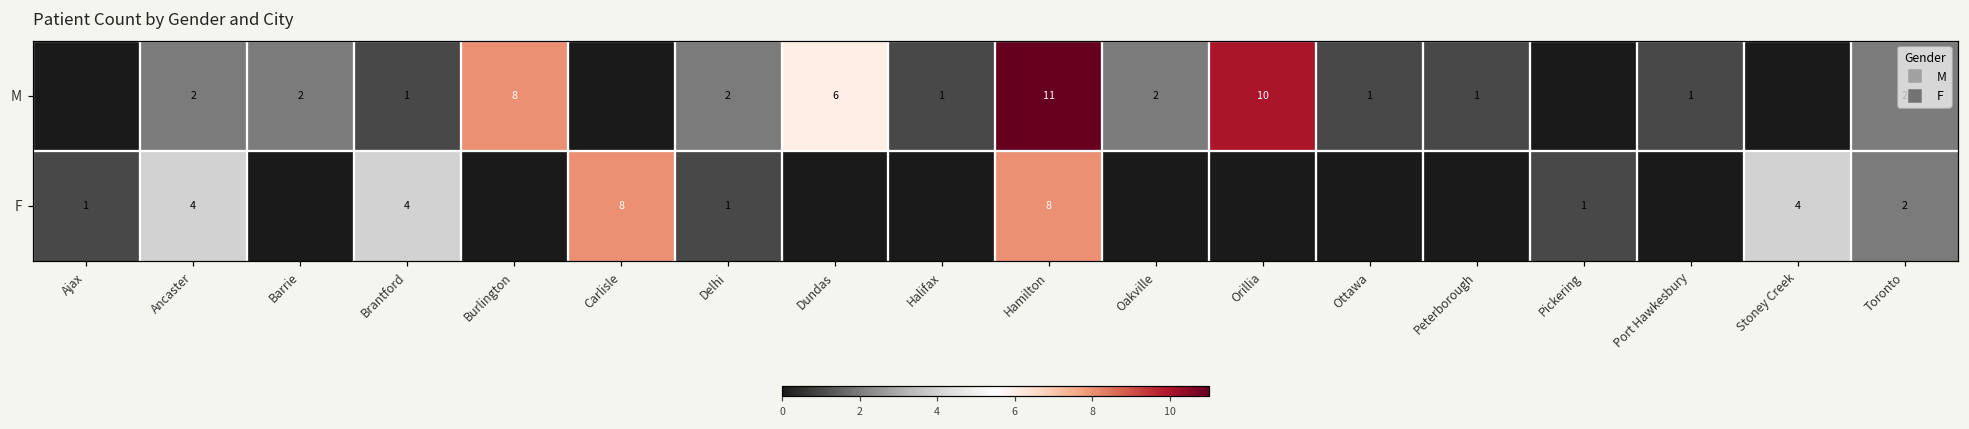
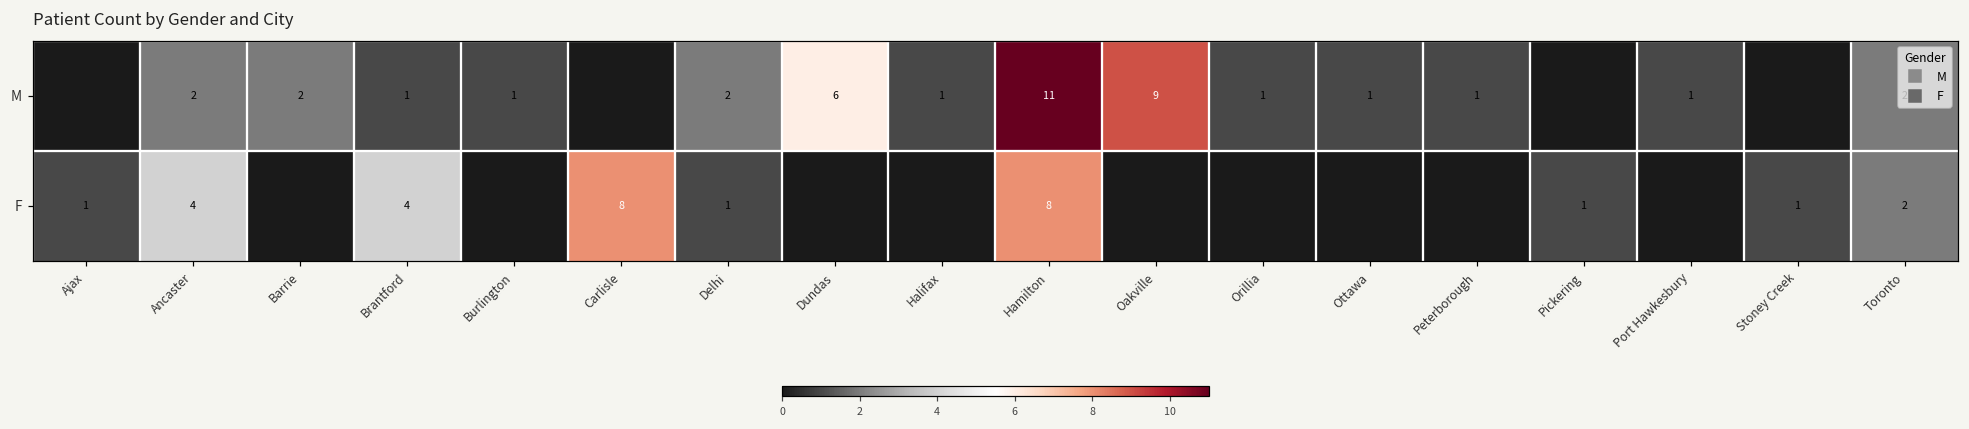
  {
    "M": {
      "Ancaster": 2,
      "Barrie": 2,
      "Brantford": 1,
-     "Burlington": 8,
+     "Burlington": 1,
      "Delhi": 2,
      "Dundas": 6,
      "Halifax": 1,
      "Hamilton": 11,
-     "Oakville": 2,
-     "Orillia": 10,
+     "Oakville": 9,
+     "Orillia": 1,
      "Ottawa": 1,
      "Peterborough": 1,
      "Port Hawkesbury": 1
    },
    "F": {
      "Ajax": 1,
      "Ancaster": 4,
      "Brantford": 4,
      "Carlisle": 8,
      "Delhi": 1,
      "Hamilton": 8,
      "Pickering": 1,
-     "Stoney Creek": 4,
+     "Stoney Creek": 1,
      "Toronto": 2
    }
  }
